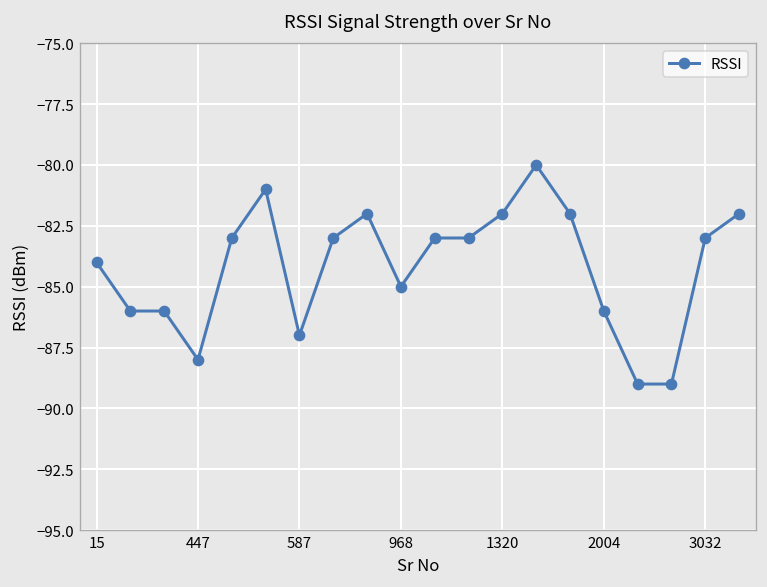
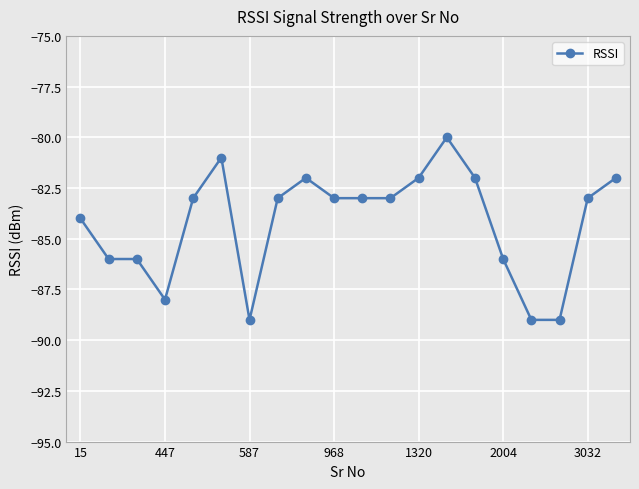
  {
    "15": -84,
    "447": -88,
-   "587": -87,
-   "968": -85,
+   "587": -89,
+   "968": -83,
    "1320": -82,
    "2004": -86,
    "3032": -83
  }
